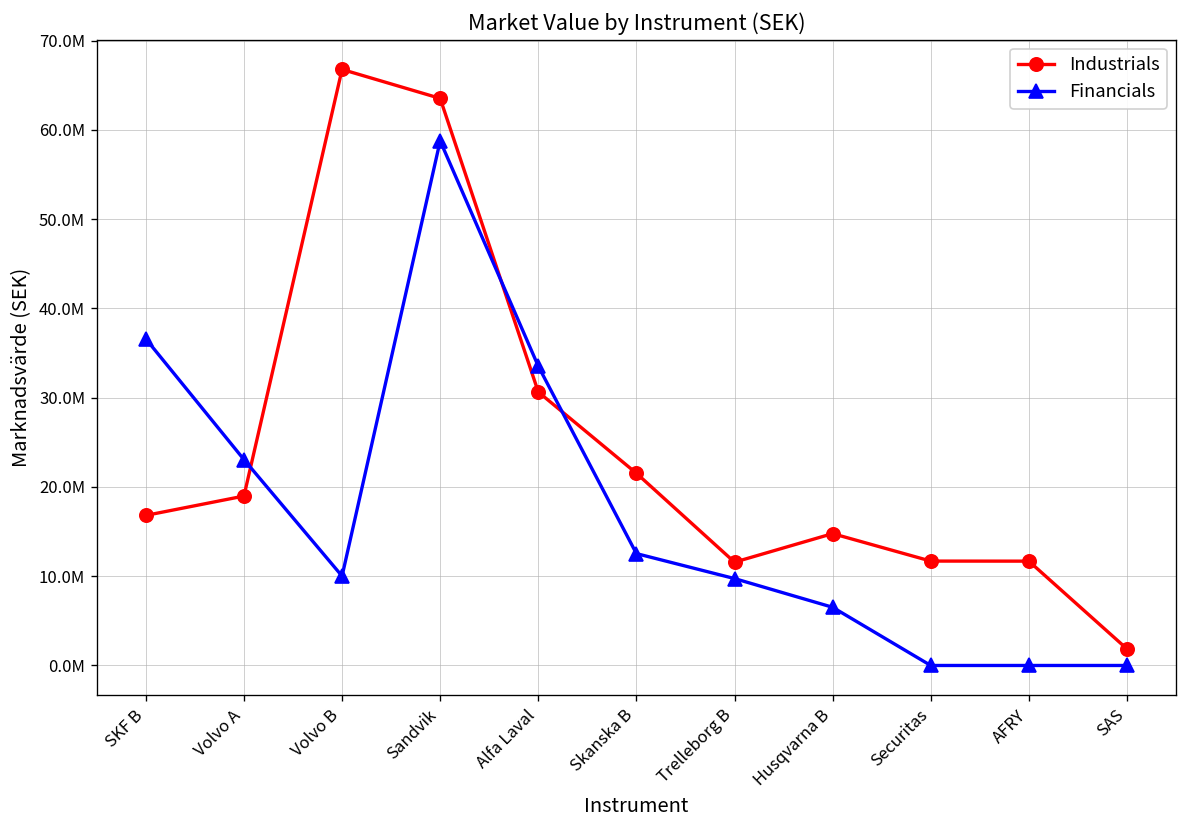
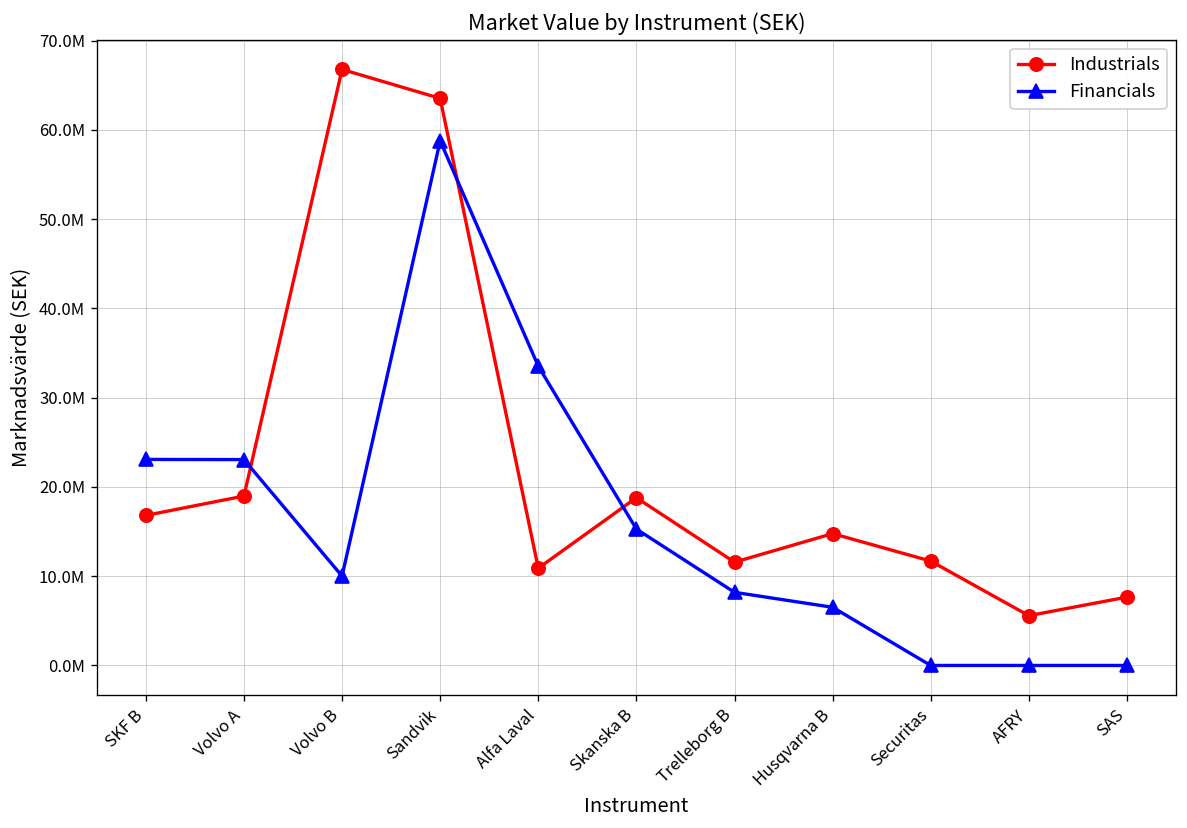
  {
    "Industrials": {
      "SKF B": 17000000,
      "Volvo A": 19000000,
      "Volvo B": 67000000,
      "Sandvik": 64000000,
-     "Alfa Laval": 31000000,
-     "Skanska B": 22000000,
+     "Alfa Laval": 11000000,
+     "Skanska B": 19000000,
      "Trelleborg B": 12000000,
      "Husqvarna B": 15000000,
      "Securitas": 12000000,
-     "AFRY": 12000000,
-     "SAS": 2000000
+     "AFRY": 6000000,
+     "SAS": 8000000
    },
    "Financials": {
-     "SKF B": 37000000,
+     "SKF B": 23000000,
      "Volvo A": 23000000,
      "Volvo B": 10000000,
      "Sandvik": 59000000,
      "Alfa Laval": 34000000,
-     "Skanska B": 13000000,
-     "Trelleborg B": 10000000,
+     "Skanska B": 15000000,
+     "Trelleborg B": 8000000,
      "Husqvarna B": 7000000,
      "Securitas": 0,
      "AFRY": 0,
      "SAS": 0
    }
  }
